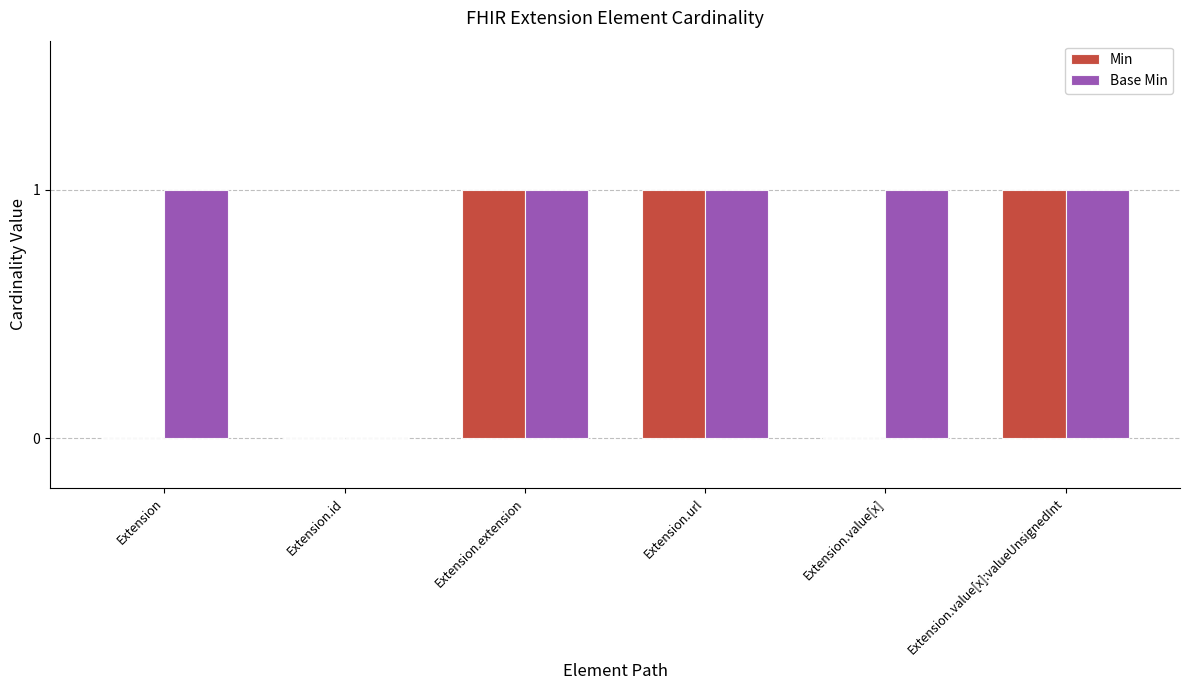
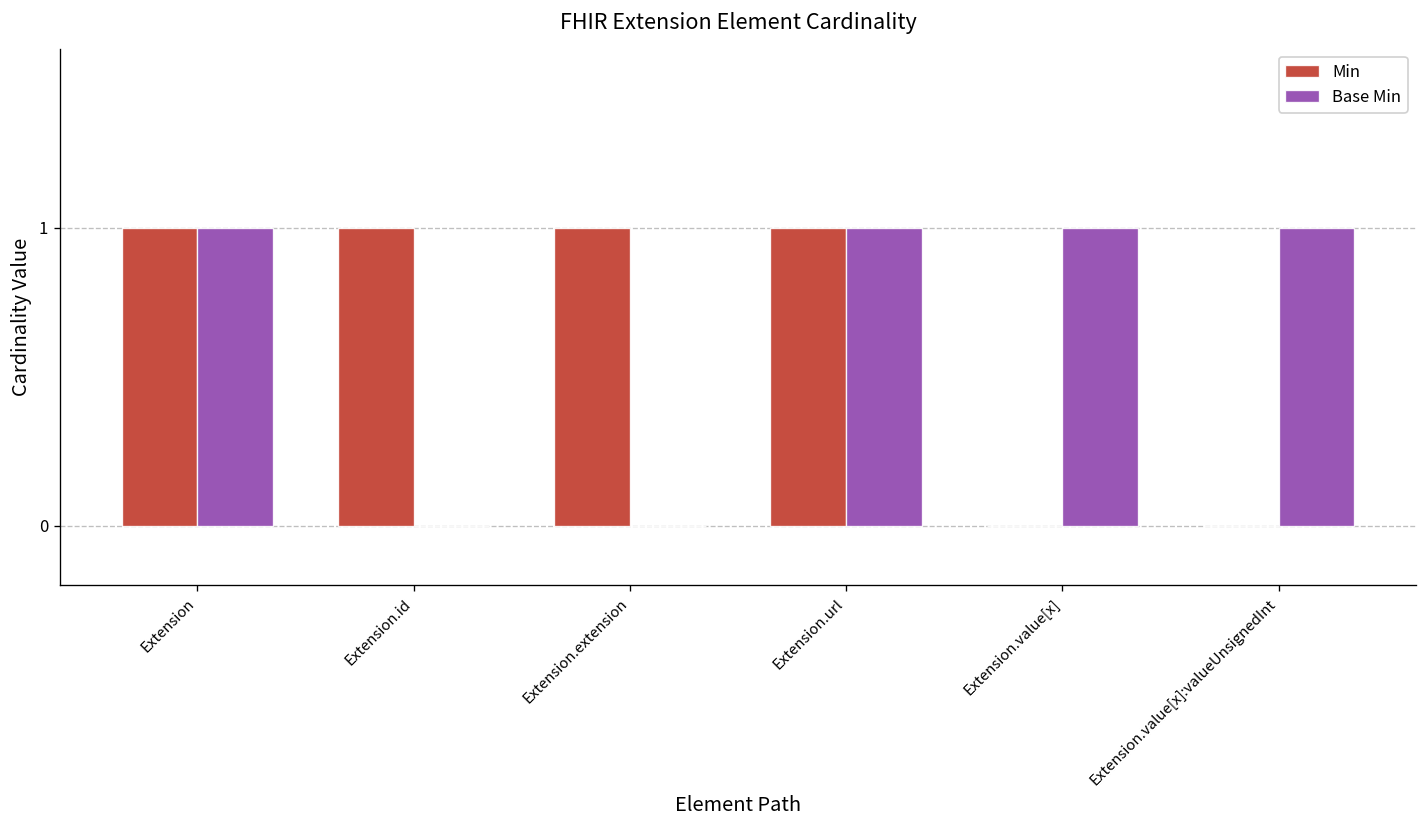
  {
    "Min": {
-     "Extension": 0,
-     "Extension.id": 0,
+     "Extension": 1,
+     "Extension.id": 1,
      "Extension.extension": 1,
      "Extension.url": 1,
      "Extension.value[x]": 0,
-     "Extension.value[x]:valueUnsignedInt": 1
+     "Extension.value[x]:valueUnsignedInt": 0
    },
    "Base Min": {
      "Extension": 1,
      "Extension.id": 0,
-     "Extension.extension": 1,
+     "Extension.extension": 0,
      "Extension.url": 1,
      "Extension.value[x]": 1,
      "Extension.value[x]:valueUnsignedInt": 1
    }
  }
